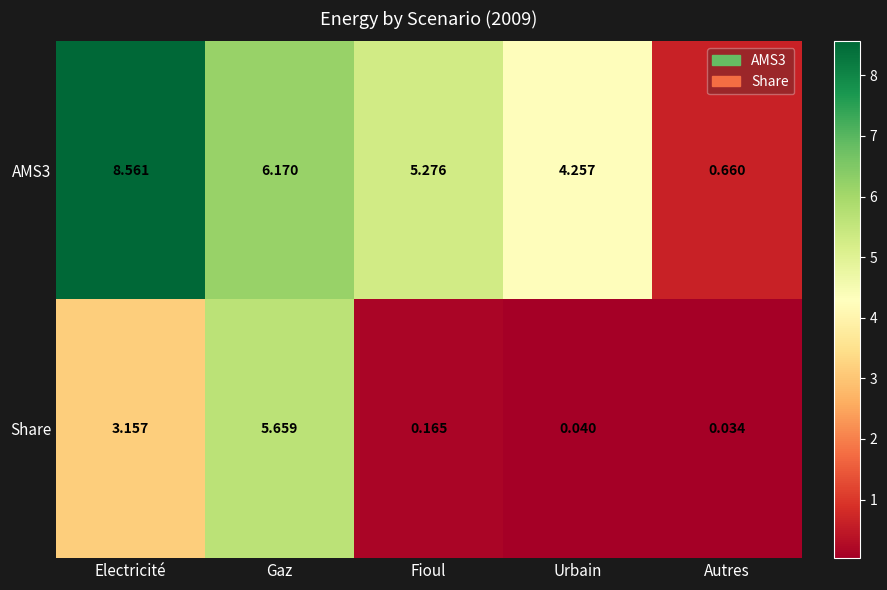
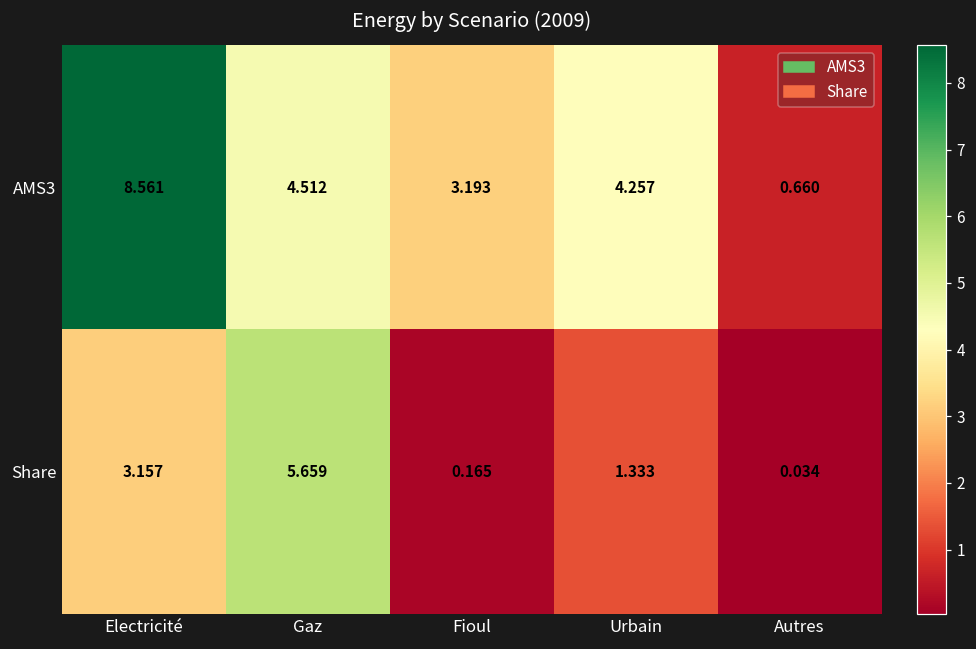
  {
    "AMS3": {
      "Electricité": 8.561,
-     "Gaz": 6.170,
-     "Fioul": 5.276,
+     "Gaz": 4.512,
+     "Fioul": 3.193,
      "Urbain": 4.257,
      "Autres": 0.660
    },
    "Share": {
      "Electricité": 3.157,
      "Gaz": 5.659,
      "Fioul": 0.165,
-     "Urbain": 0.040,
+     "Urbain": 1.333,
      "Autres": 0.034
    }
  }
